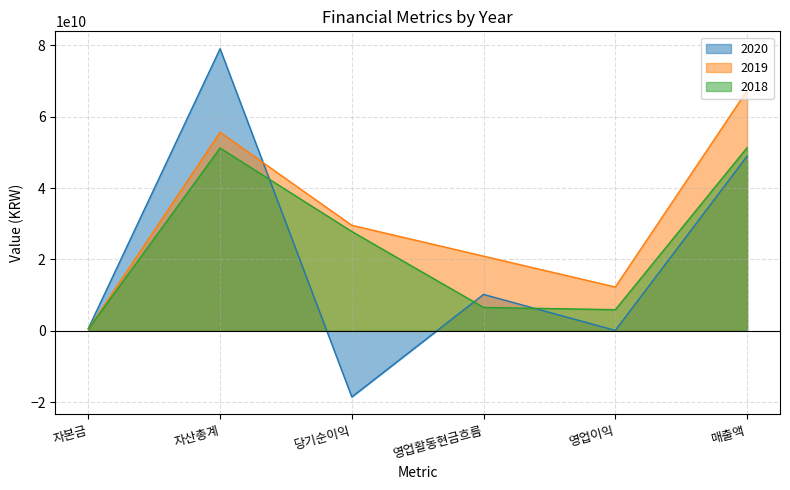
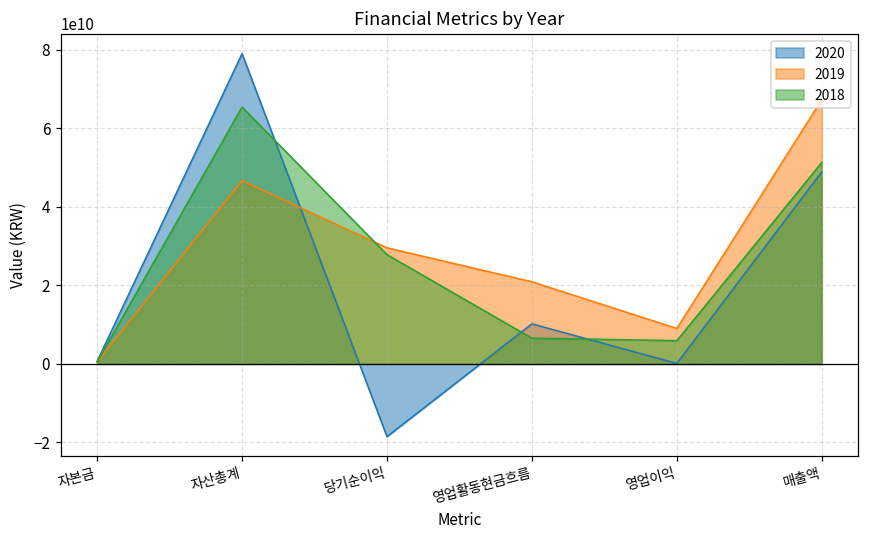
  {
    "2019": {
-     "자산총계": 56000000000,
+     "자산총계": 47000000000,
      "당기순이익": 30000000000,
      "영업활동현금흐름": 21000000000,
-     "영업이익": 12000000000
+     "영업이익": 9000000000
    },
    "2018": {
-     "자산총계": 51000000000,
+     "자산총계": 65000000000,
      "당기순이익": 28000000000,
      "영업활동현금흐름": 7000000000,
      "영업이익": 6000000000,
      "매출액": 51000000000
    }
  }
